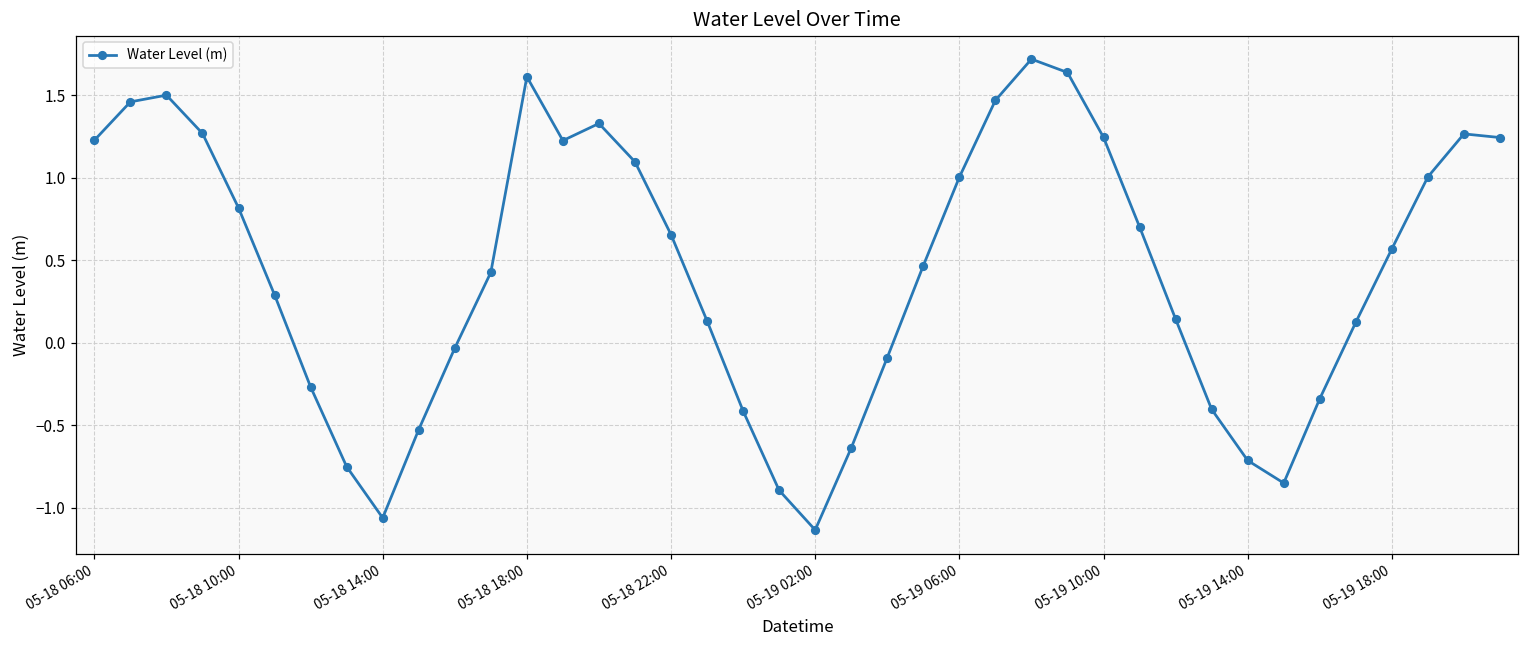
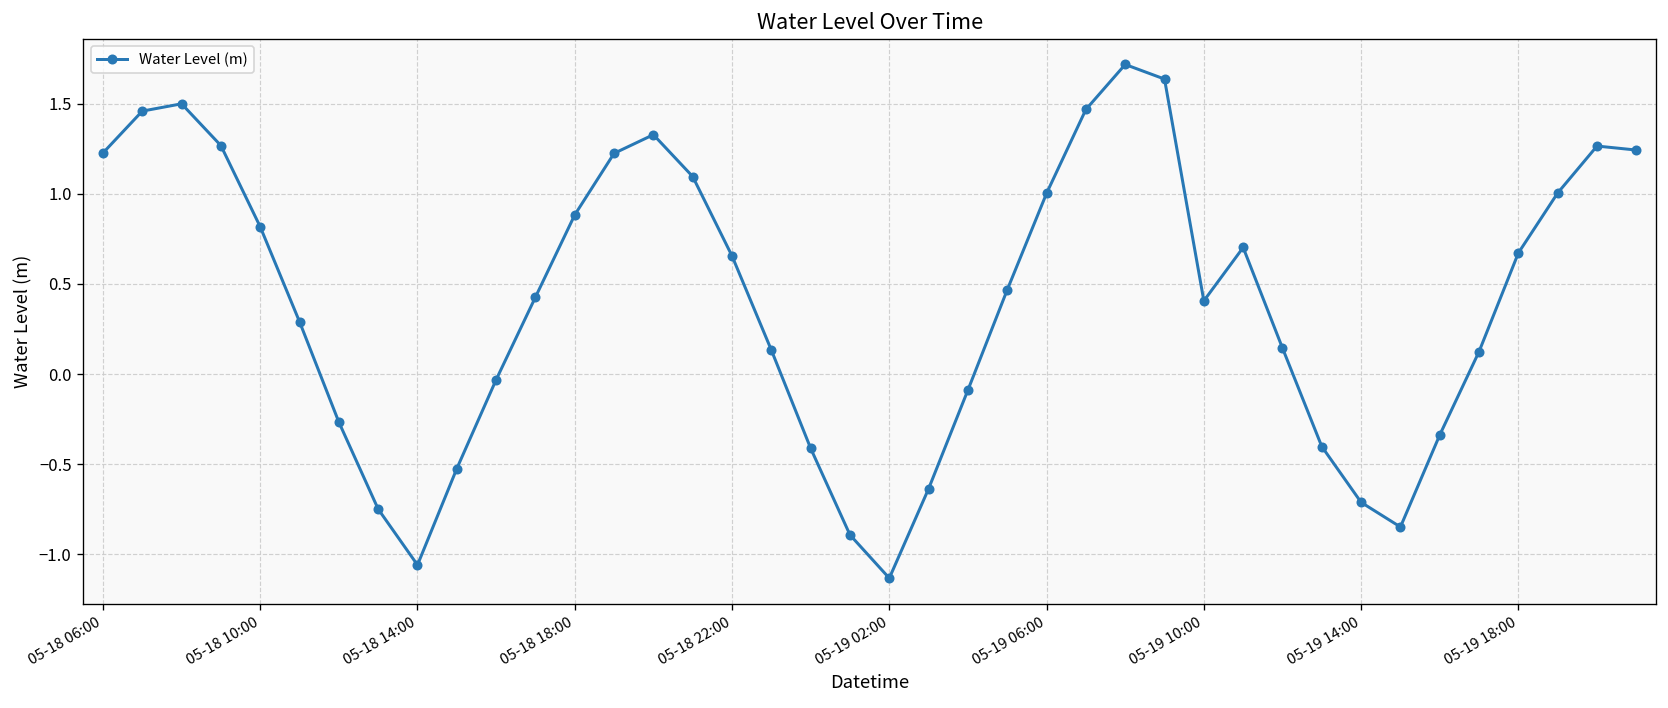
  {
    "05-18 06:00": 1.23,
    "05-18 10:00": 0.82,
    "05-18 14:00": -1.06,
-   "05-18 18:00": 1.61,
+   "05-18 18:00": 0.88,
    "05-18 22:00": 0.66,
    "05-19 02:00": -1.13,
    "05-19 06:00": 1.00,
-   "05-19 10:00": 1.25,
+   "05-19 10:00": 0.41,
    "05-19 14:00": -0.71,
-   "05-19 18:00": 0.57
+   "05-19 18:00": 0.67
  }
